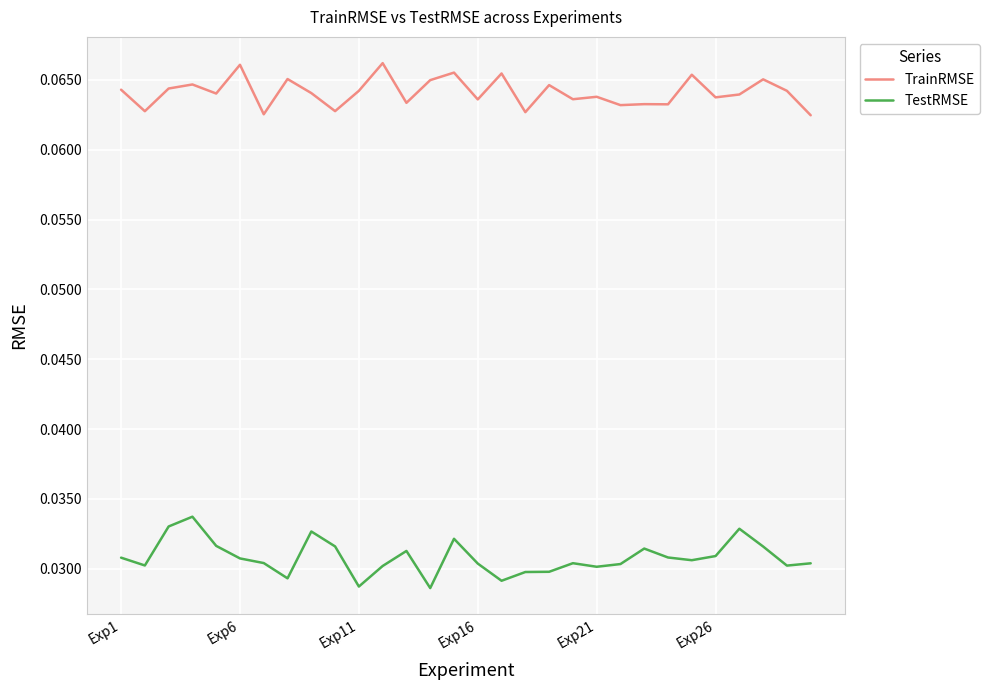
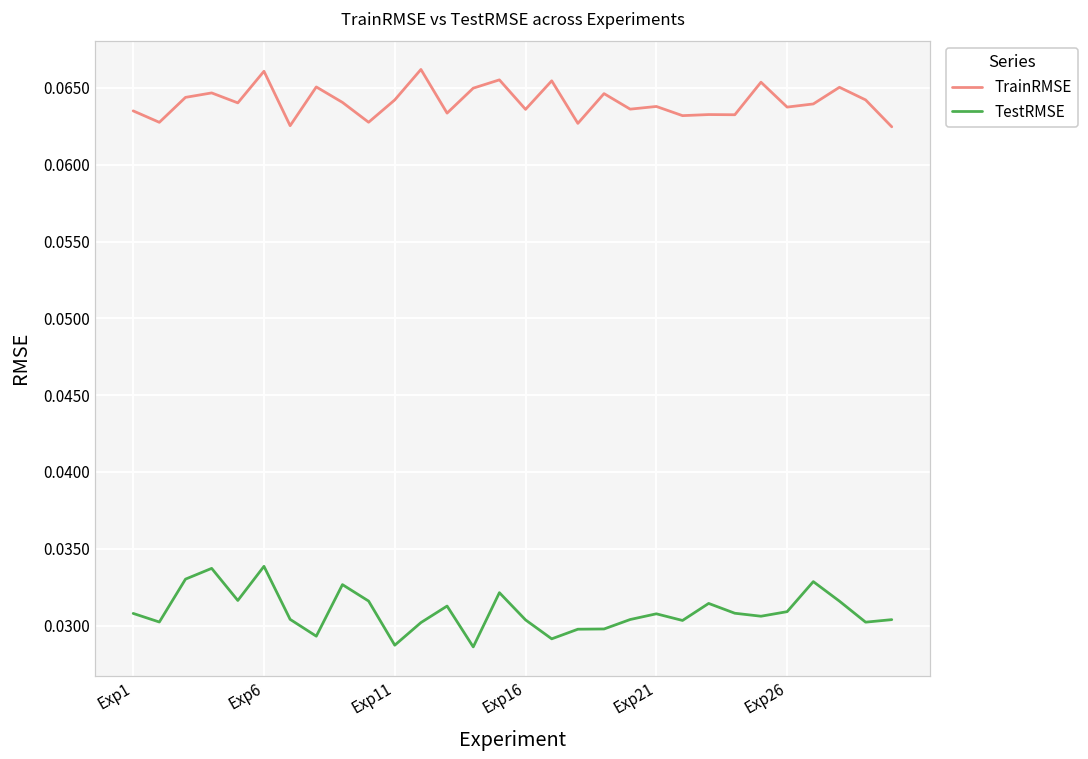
  {
    "TrainRMSE": {
-     "Exp1": 0.0643,
+     "Exp1": 0.0635,
      "Exp6": 0.0661,
      "Exp11": 0.0642,
      "Exp16": 0.0636,
      "Exp21": 0.0638,
      "Exp26": 0.0638
    },
    "TestRMSE": {
      "Exp1": 0.0308,
-     "Exp6": 0.0307,
+     "Exp6": 0.0339,
      "Exp11": 0.0287,
      "Exp16": 0.0304,
-     "Exp21": 0.0301,
+     "Exp21": 0.0308,
      "Exp26": 0.0309
    }
  }
